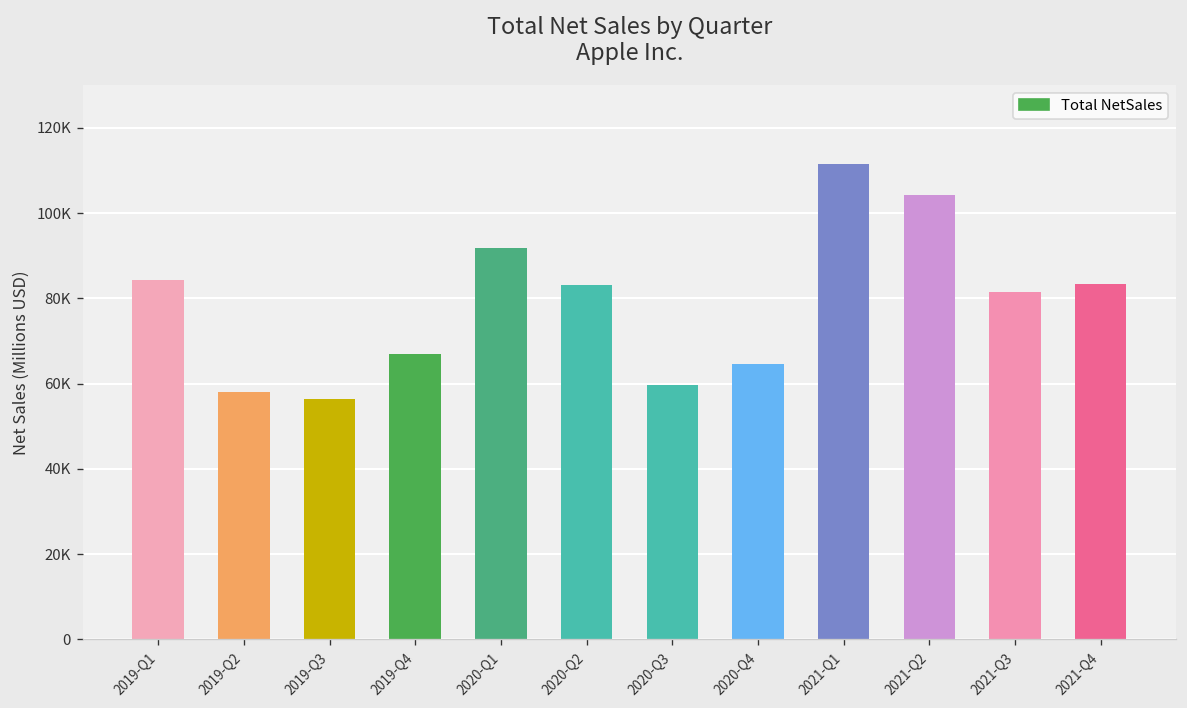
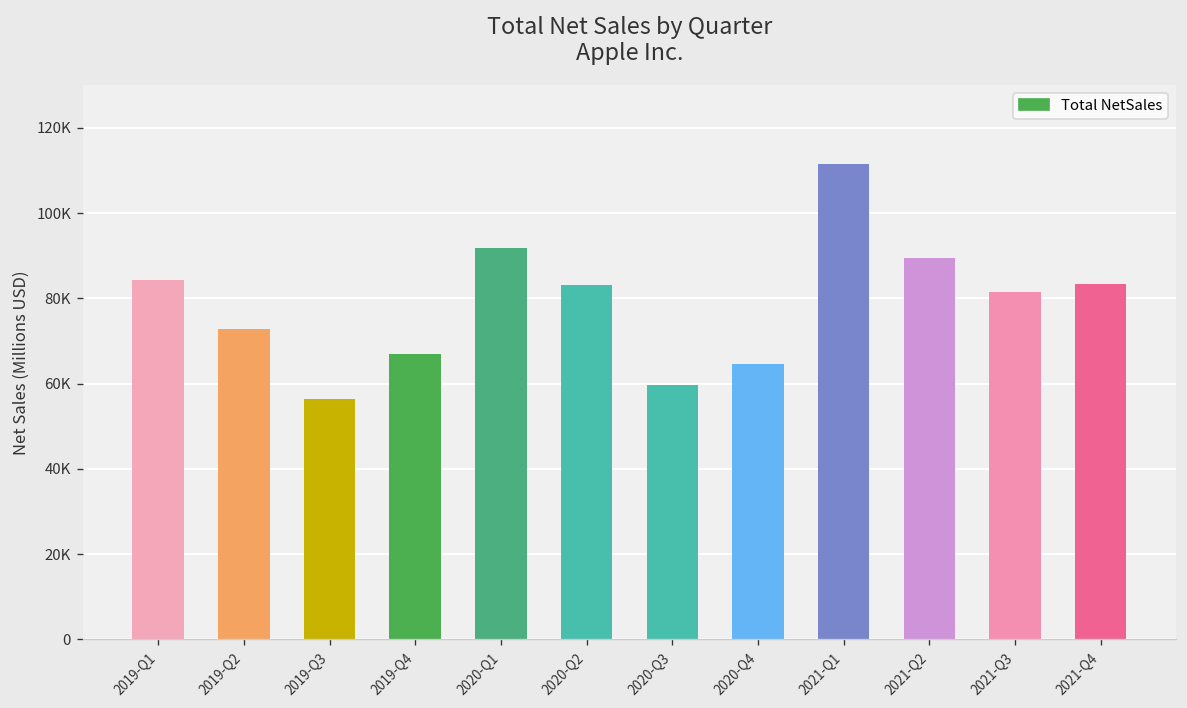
  {
    "2019-Q1": 84000,
-   "2019-Q2": 58000,
+   "2019-Q2": 73000,
    "2019-Q3": 56000,
    "2019-Q4": 67000,
    "2020-Q1": 92000,
    "2020-Q2": 83000,
    "2020-Q3": 60000,
    "2020-Q4": 65000,
    "2021-Q1": 111000,
-   "2021-Q2": 104000,
+   "2021-Q2": 90000,
    "2021-Q3": 81000,
    "2021-Q4": 83000
  }
